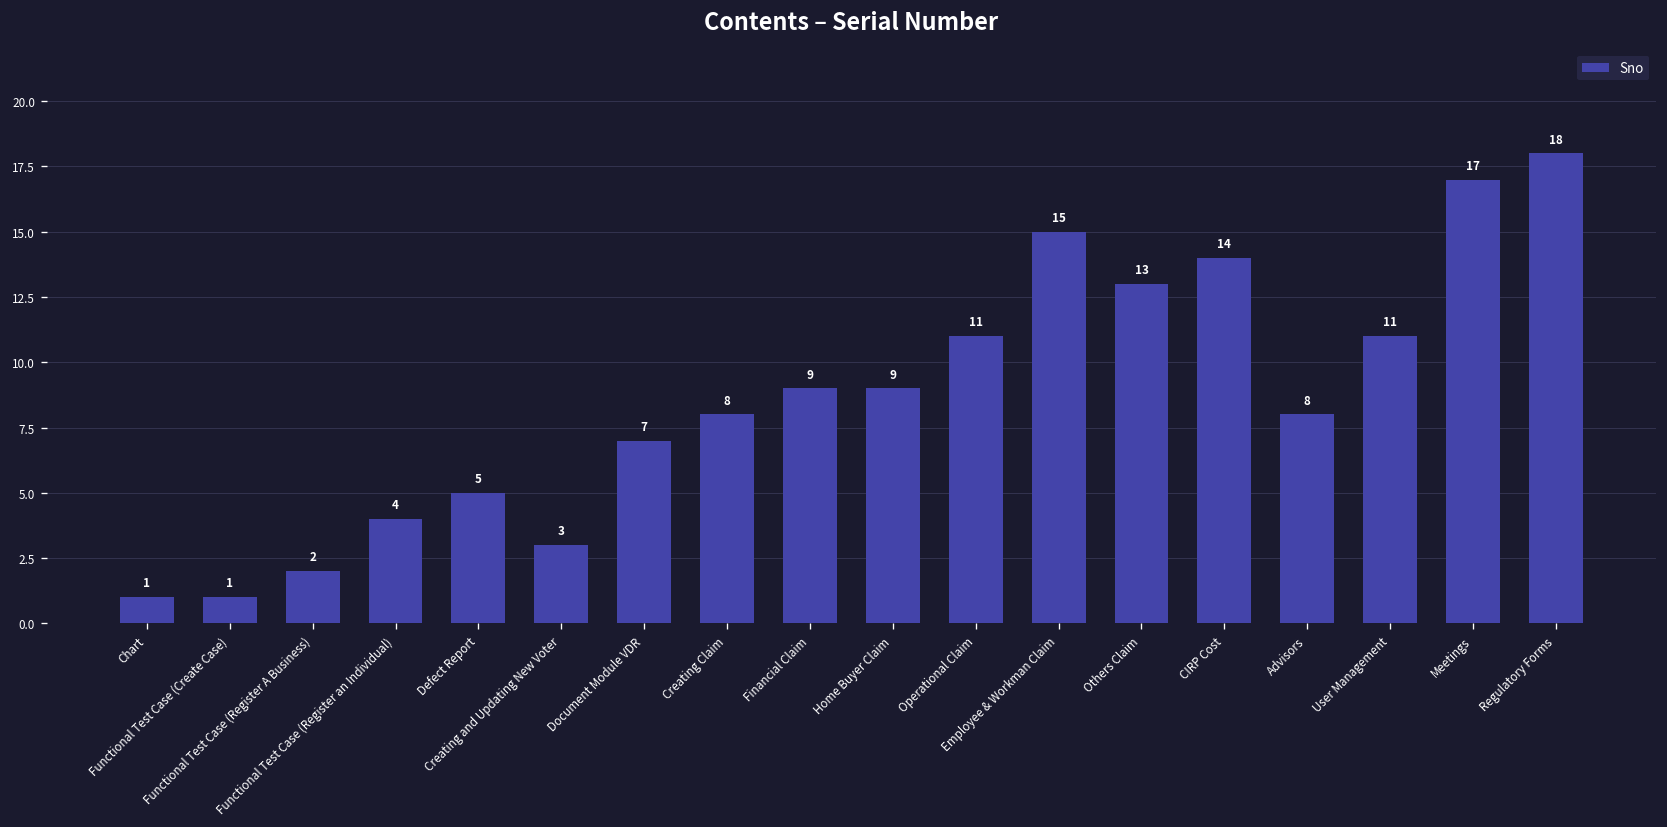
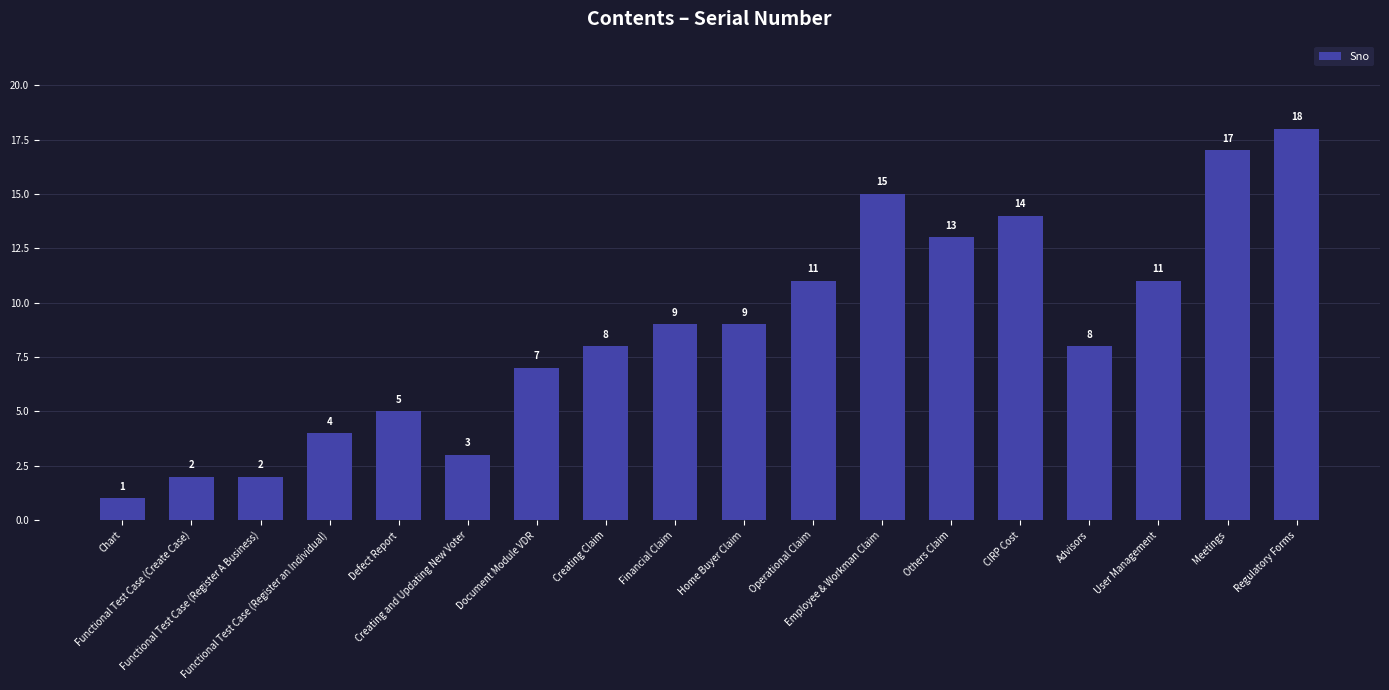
  {
    "Chart": 1,
-   "Functional Test Case (Create Case)": 1,
+   "Functional Test Case (Create Case)": 2,
    "Functional Test Case (Register A Business)": 2,
    "Functional Test Case (Register an Individual)": 4,
    "Defect Report": 5,
    "Creating and Updating New Voter": 3,
    "Document Module VDR": 7,
    "Creating Claim": 8,
    "Financial Claim": 9,
    "Home Buyer Claim": 9,
    "Operational Claim": 11,
    "Employee & Workman Claim": 15,
    "Others Claim": 13,
    "CIRP Cost": 14,
    "Advisors": 8,
    "User Management": 11,
    "Meetings": 17,
    "Regulatory Forms": 18
  }
